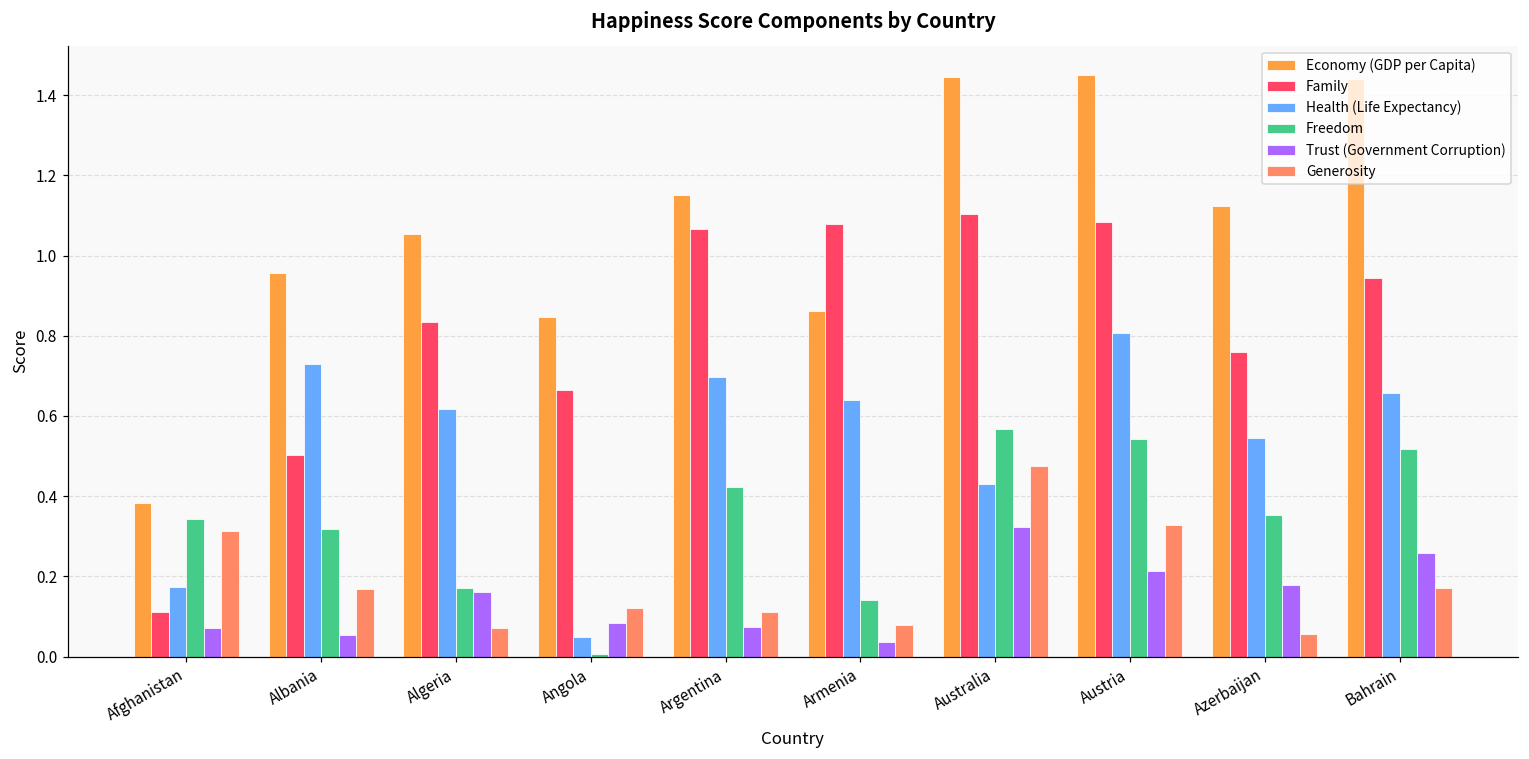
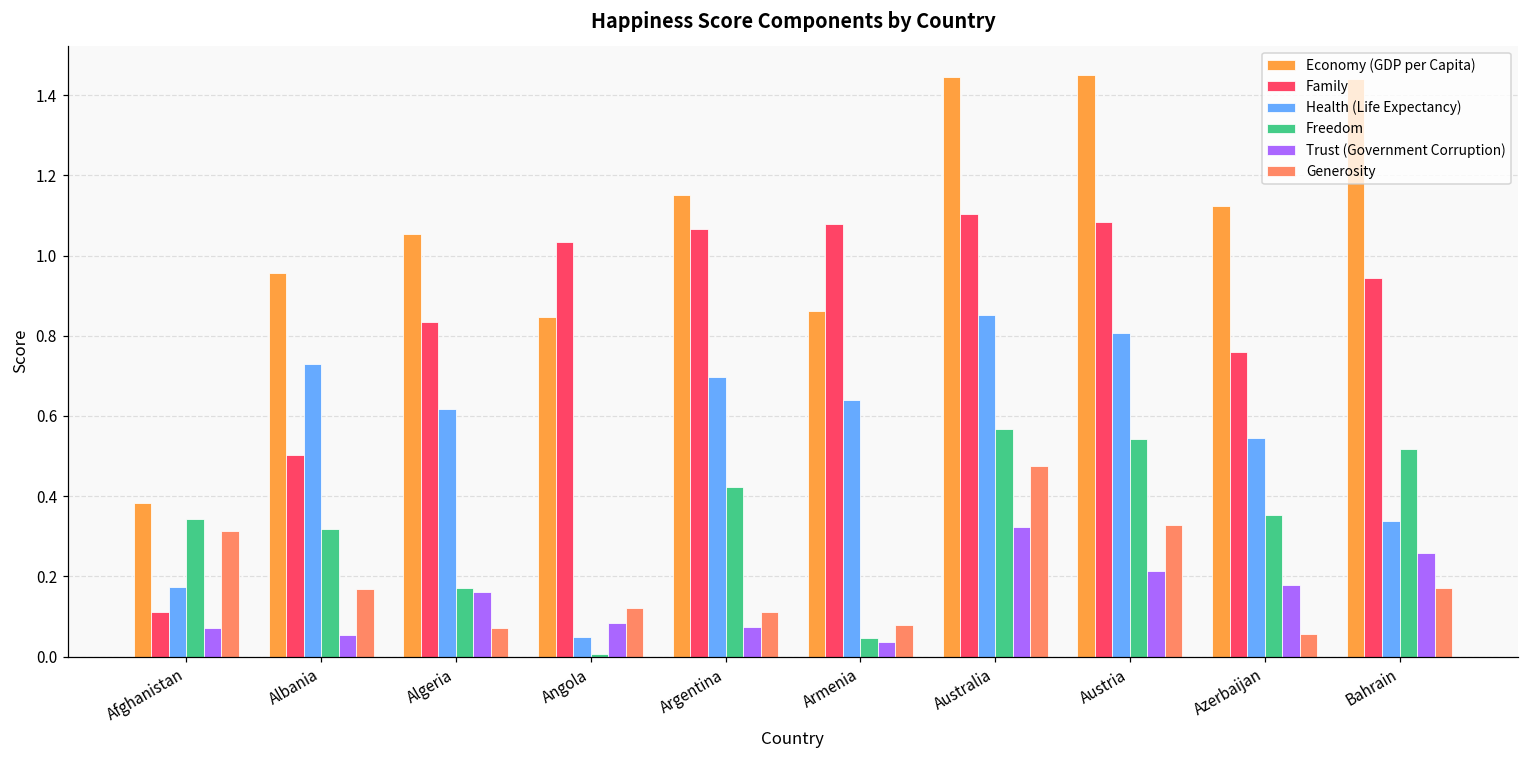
  {
    "Family": {
      "Afghanistan": 0.11,
      "Albania": 0.50,
      "Algeria": 0.83,
-     "Angola": 0.66,
+     "Angola": 1.03,
      "Argentina": 1.07,
      "Armenia": 1.08,
      "Australia": 1.10,
      "Austria": 1.08,
      "Azerbaijan": 0.76,
      "Bahrain": 0.94
    },
    "Health (Life Expectancy)": {
      "Afghanistan": 0.17,
      "Albania": 0.73,
      "Algeria": 0.62,
      "Angola": 0.05,
      "Argentina": 0.70,
      "Armenia": 0.64,
-     "Australia": 0.43,
+     "Australia": 0.85,
      "Austria": 0.81,
      "Azerbaijan": 0.55,
-     "Bahrain": 0.66
+     "Bahrain": 0.34
    },
    "Freedom": {
      "Afghanistan": 0.34,
      "Albania": 0.32,
      "Algeria": 0.17,
      "Argentina": 0.42,
-     "Armenia": 0.14,
+     "Armenia": 0.05,
      "Australia": 0.57,
      "Austria": 0.54,
      "Azerbaijan": 0.35,
      "Bahrain": 0.52
    },
    "Trust (Government Corruption)": {
      "Afghanistan": 0.07,
      "Albania": 0.05,
      "Algeria": 0.16,
      "Angola": 0.08,
      "Argentina": 0.07,
      "Armenia": 0.04,
      "Australia": 0.32,
      "Austria": 0.21,
      "Azerbaijan": 0.18,
      "Bahrain": 0.26
    }
  }
